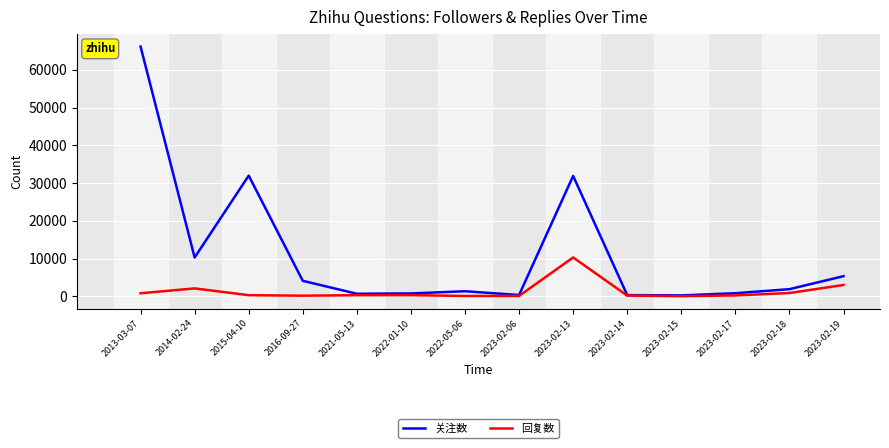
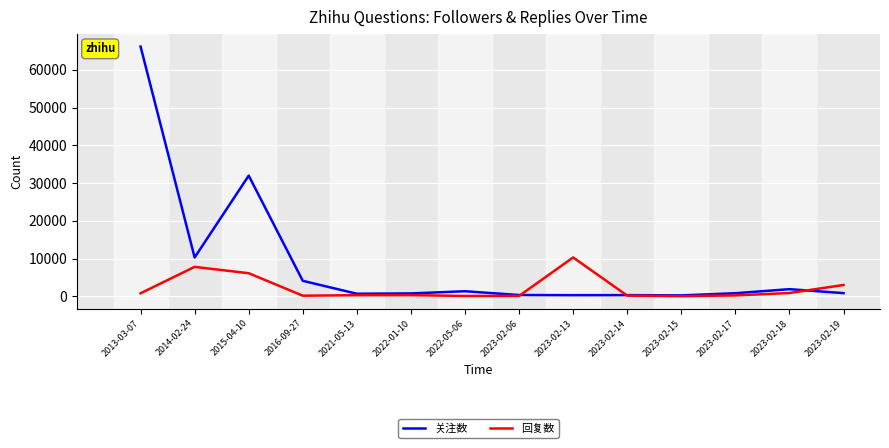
  {
    "关注数": {
      "2013-03-07": 66000,
      "2014-02-24": 10000,
      "2015-04-10": 32000,
      "2016-09-27": 4000,
      "2022-05-06": 1000,
-     "2023-02-13": 32000,
+     "2023-02-13": 0,
      "2023-02-18": 2000,
-     "2023-02-19": 5000
+     "2023-02-19": 1000
    },
    "回复数": {
      "2013-03-07": 1000,
-     "2014-02-24": 2000,
-     "2015-04-10": 0,
+     "2014-02-24": 8000,
+     "2015-04-10": 6000,
      "2016-09-27": 0,
      "2022-05-06": 0,
      "2023-02-13": 10000,
      "2023-02-18": 1000,
      "2023-02-19": 3000
    }
  }
